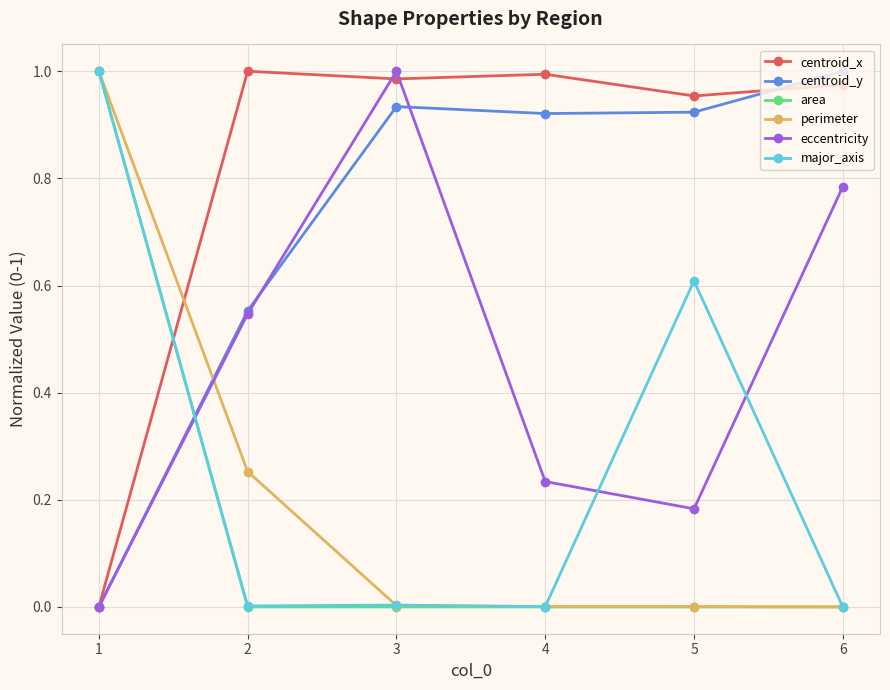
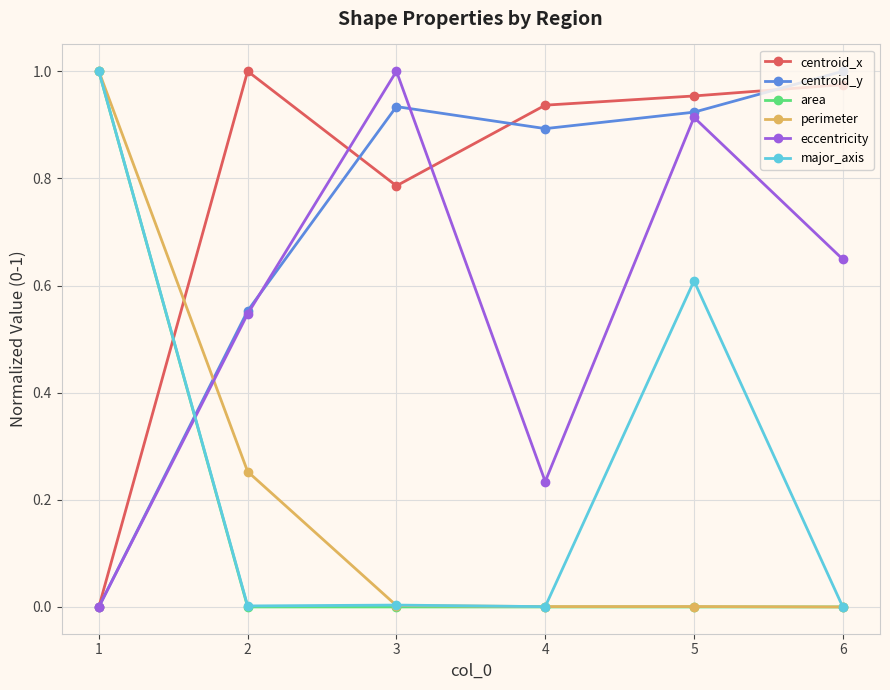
  {
    "centroid_x": {
      "2": 1.00,
-     "3": 0.99,
-     "4": 0.99,
+     "3": 0.79,
+     "4": 0.94,
      "5": 0.95
    },
    "centroid_y": {
      "2": 0.55,
      "3": 0.93,
-     "4": 0.92,
+     "4": 0.89,
      "5": 0.92
    },
    "perimeter": {
      "2": 0.25
    },
    "eccentricity": {
      "2": 0.55,
      "3": 1.00,
      "4": 0.23,
-     "5": 0.18,
-     "6": 0.78
+     "5": 0.91,
+     "6": 0.65
    },
    "major_axis": {
      "5": 0.61
    }
  }
